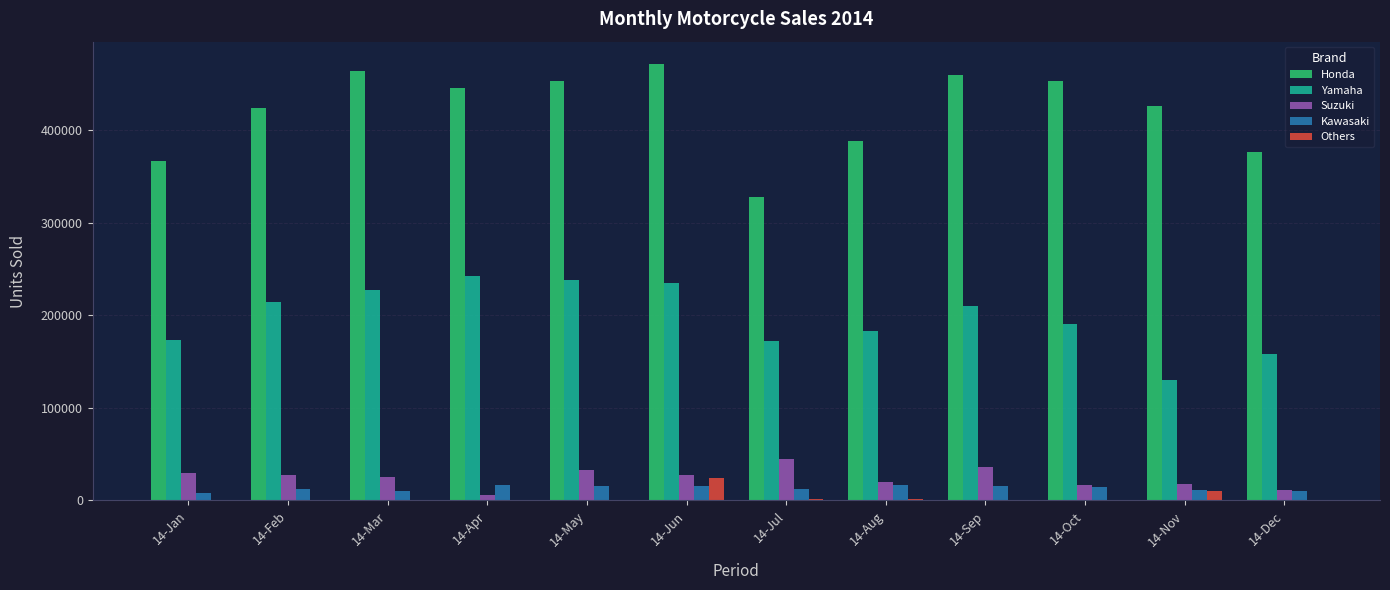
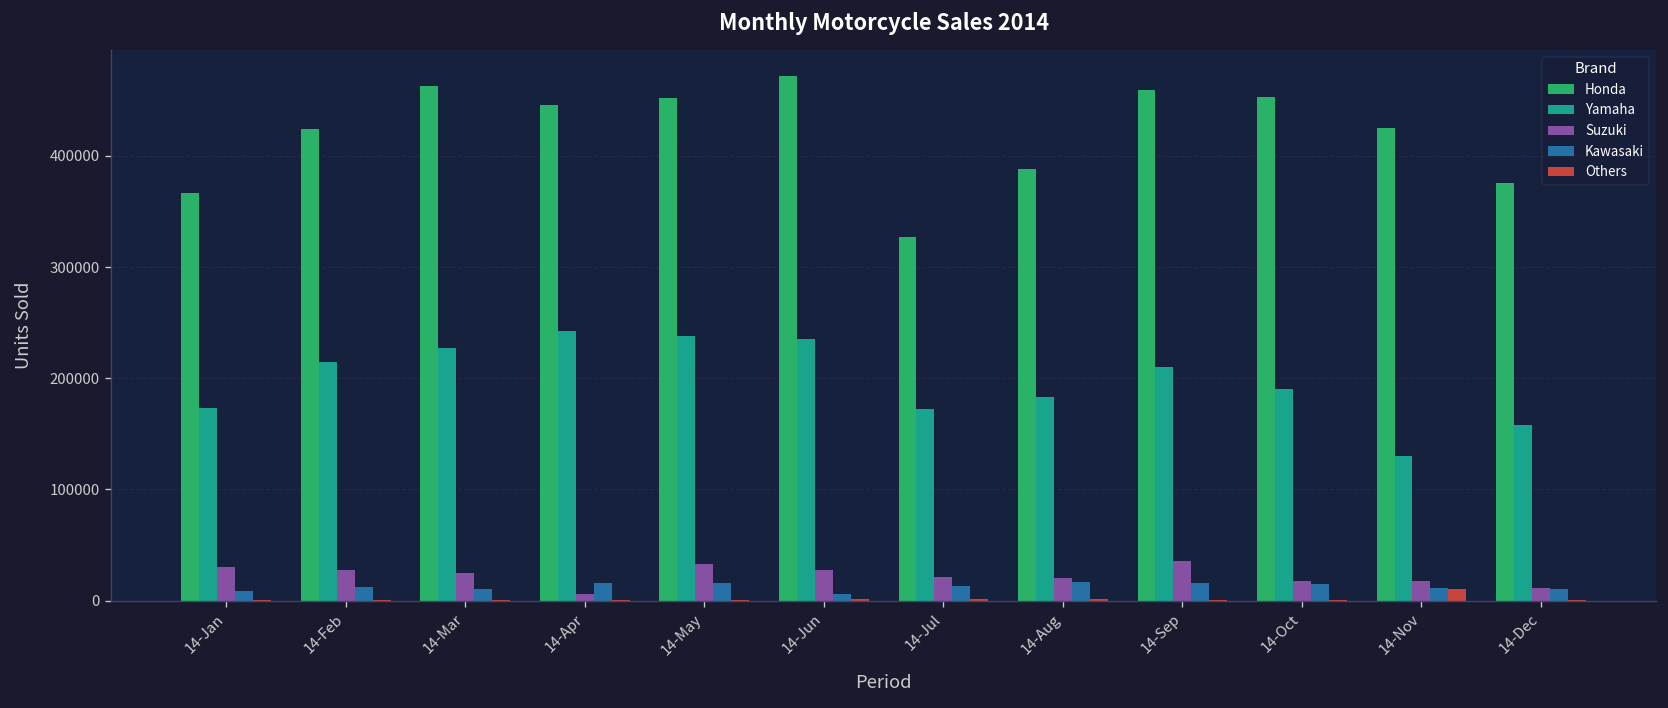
  {
    "Suzuki": {
      "14-Jan": 30000,
      "14-Feb": 30000,
      "14-Mar": 30000,
      "14-Apr": 10000,
      "14-May": 30000,
      "14-Jun": 30000,
-     "14-Jul": 50000,
+     "14-Jul": 20000,
      "14-Aug": 20000,
      "14-Sep": 40000,
      "14-Oct": 20000,
      "14-Nov": 20000,
      "14-Dec": 10000
    },
    "Kawasaki": {
      "14-Jan": 10000,
      "14-Feb": 10000,
      "14-Mar": 10000,
      "14-Apr": 20000,
      "14-May": 20000,
-     "14-Jun": 20000,
+     "14-Jun": 10000,
      "14-Jul": 10000,
      "14-Aug": 20000,
      "14-Sep": 20000,
      "14-Oct": 10000,
      "14-Nov": 10000,
      "14-Dec": 10000
    },
    "Others": {
-     "14-Jun": 20000,
+     "14-Jun": 0,
      "14-Nov": 10000
    }
  }
